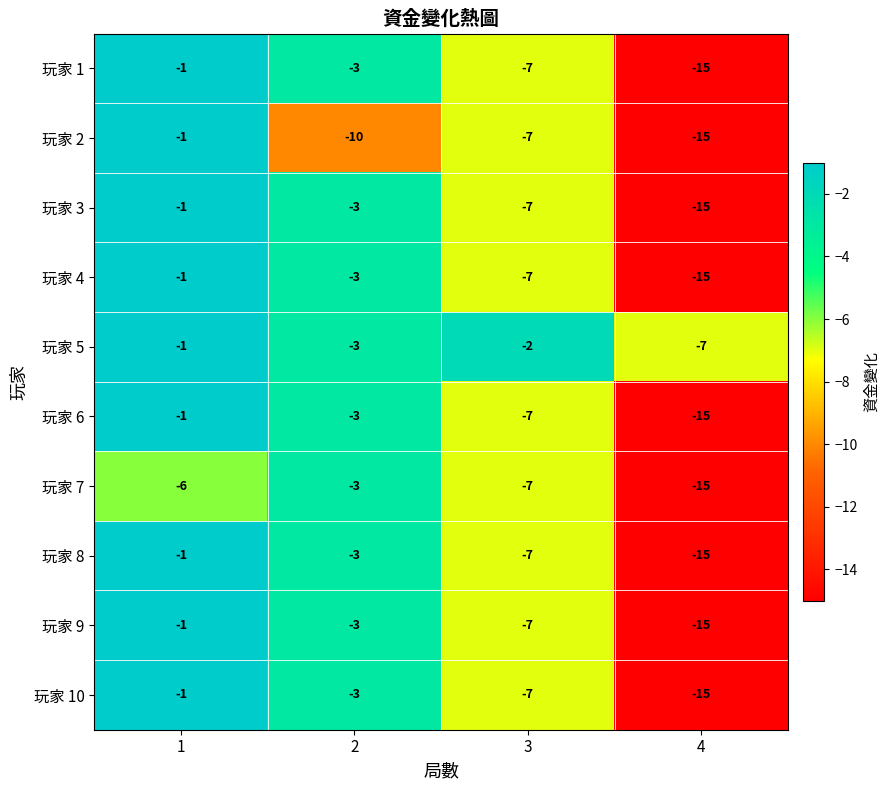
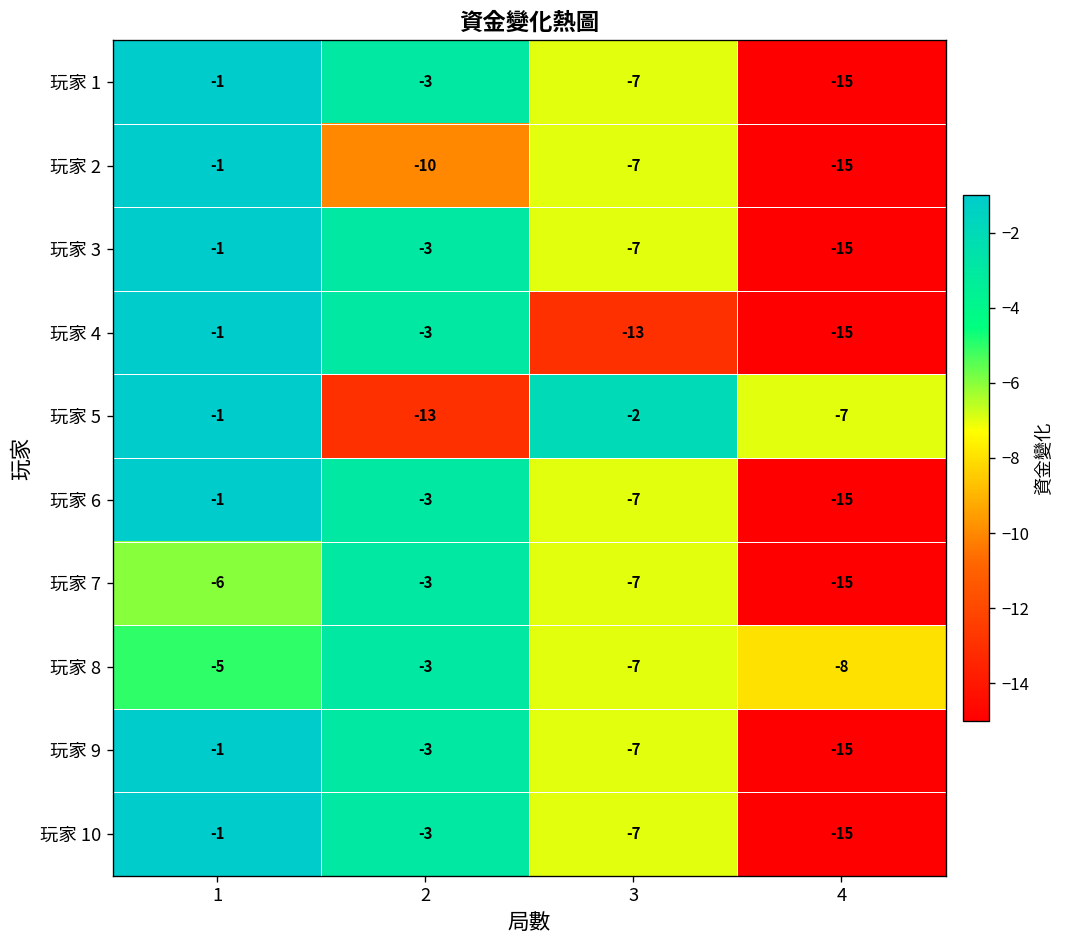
  {
    "玩家 1": {
      "1": -1,
      "2": -3,
      "3": -7,
      "4": -15
    },
    "玩家 2": {
      "1": -1,
      "2": -10,
      "3": -7,
      "4": -15
    },
    "玩家 3": {
      "1": -1,
      "2": -3,
      "3": -7,
      "4": -15
    },
    "玩家 4": {
      "1": -1,
      "2": -3,
-     "3": -7,
+     "3": -13,
      "4": -15
    },
    "玩家 5": {
      "1": -1,
-     "2": -3,
+     "2": -13,
      "3": -2,
      "4": -7
    },
    "玩家 6": {
      "1": -1,
      "2": -3,
      "3": -7,
      "4": -15
    },
    "玩家 7": {
      "1": -6,
      "2": -3,
      "3": -7,
      "4": -15
    },
    "玩家 8": {
-     "1": -1,
+     "1": -5,
      "2": -3,
      "3": -7,
-     "4": -15
+     "4": -8
    },
    "玩家 9": {
      "1": -1,
      "2": -3,
      "3": -7,
      "4": -15
    },
    "玩家 10": {
      "1": -1,
      "2": -3,
      "3": -7,
      "4": -15
    }
  }
